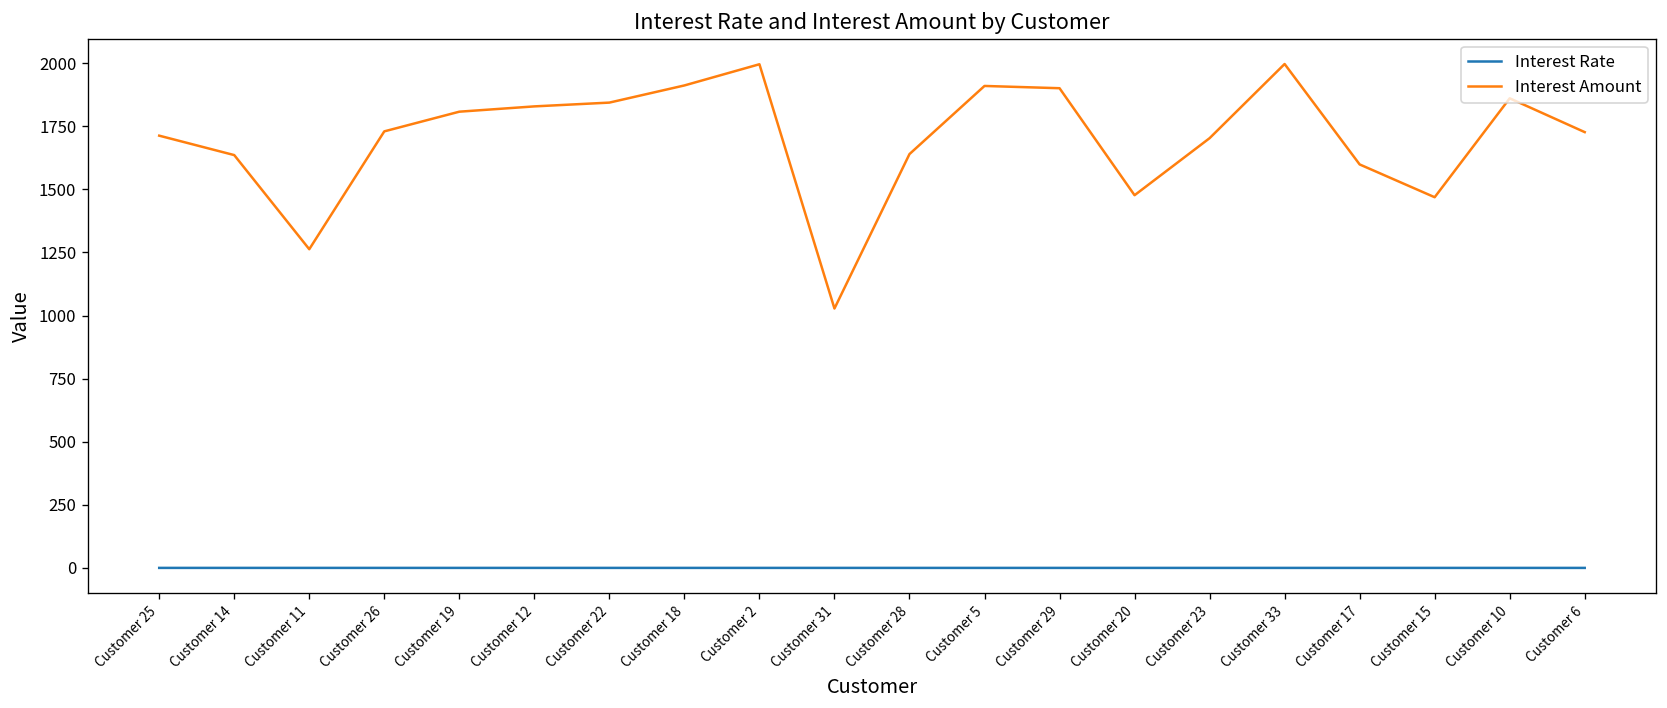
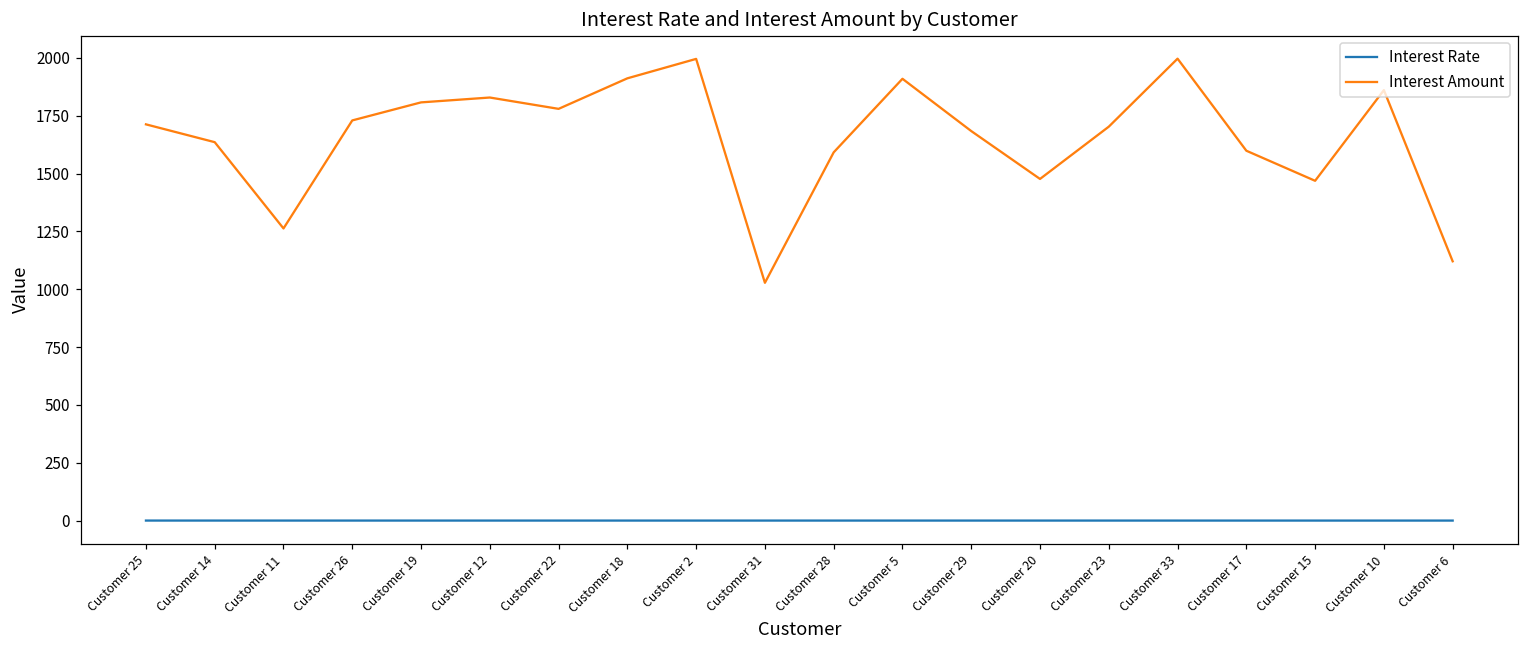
  {
    "Interest Rate": {
      "Customer 25": 0,
      "Customer 14": 0,
      "Customer 11": 0,
      "Customer 26": 0,
      "Customer 19": 0,
      "Customer 12": 0,
      "Customer 22": 0,
      "Customer 18": 0,
      "Customer 2": 0,
      "Customer 31": 0,
      "Customer 28": 0,
      "Customer 5": 0,
      "Customer 29": 0,
      "Customer 20": 0,
      "Customer 23": 0,
      "Customer 33": 0,
      "Customer 17": 0,
      "Customer 15": 0,
      "Customer 10": 0,
      "Customer 6": 0
    },
    "Interest Amount": {
      "Customer 25": 1710,
      "Customer 14": 1640,
      "Customer 11": 1260,
      "Customer 26": 1730,
      "Customer 19": 1810,
      "Customer 12": 1830,
-     "Customer 22": 1840,
+     "Customer 22": 1780,
      "Customer 18": 1910,
      "Customer 2": 2000,
      "Customer 31": 1030,
-     "Customer 28": 1640,
+     "Customer 28": 1590,
      "Customer 5": 1910,
-     "Customer 29": 1900,
+     "Customer 29": 1680,
      "Customer 20": 1480,
      "Customer 23": 1700,
      "Customer 33": 2000,
      "Customer 17": 1600,
      "Customer 15": 1470,
-     "Customer 6": 1730
+     "Customer 6": 1120
    }
  }
